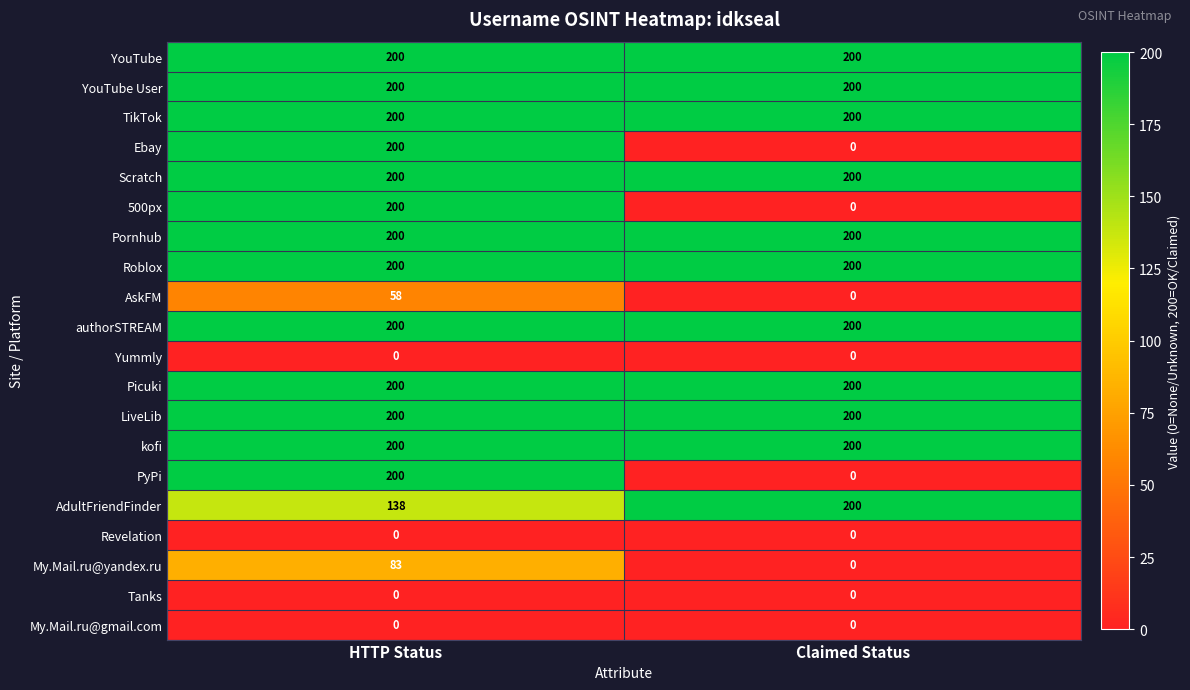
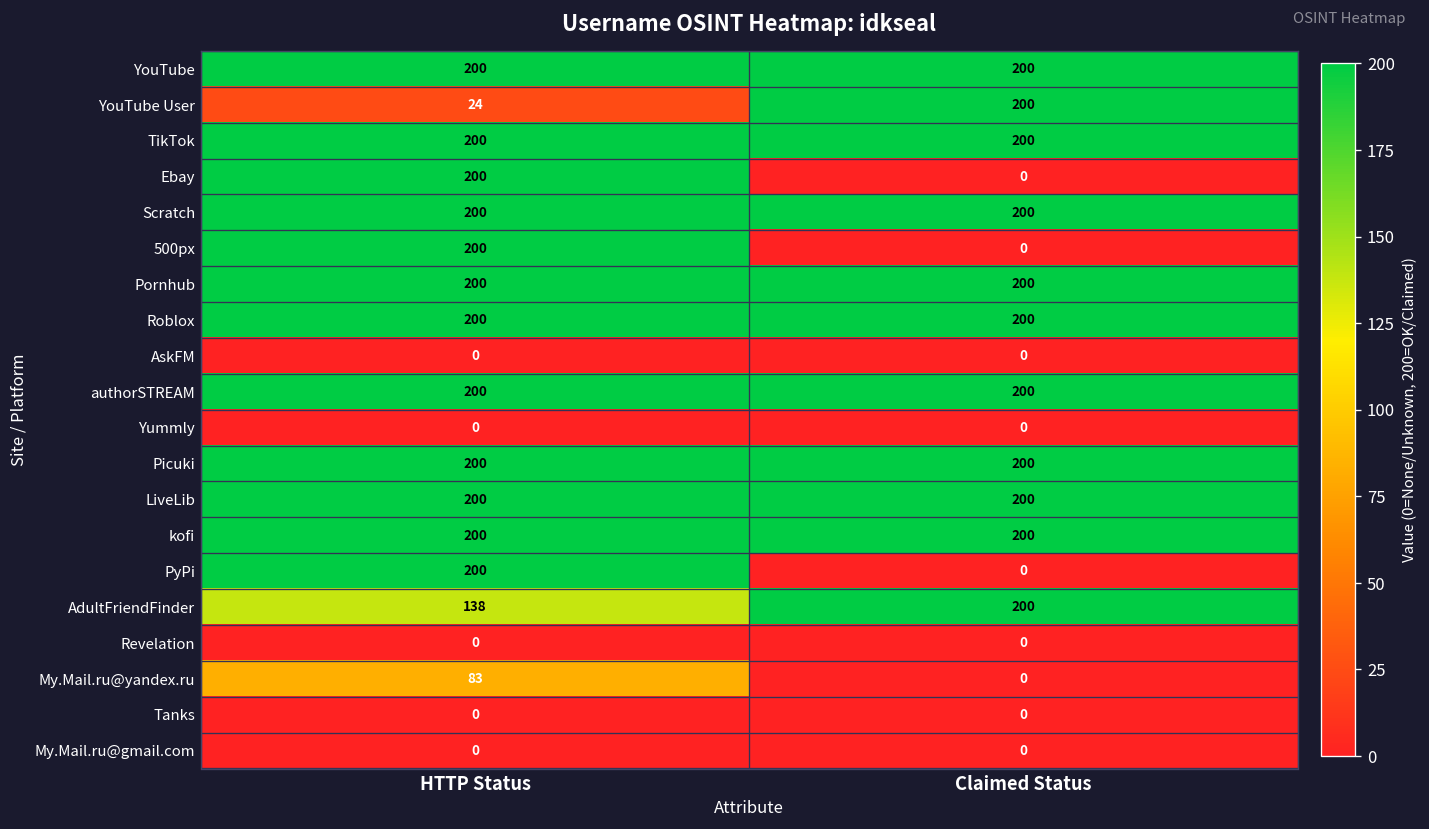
  {
    "YouTube": {
      "HTTP Status": 200,
      "Claimed Status": 200
    },
    "YouTube User": {
-     "HTTP Status": 200,
+     "HTTP Status": 24,
      "Claimed Status": 200
    },
    "TikTok": {
      "HTTP Status": 200,
      "Claimed Status": 200
    },
    "Ebay": {
      "HTTP Status": 200,
      "Claimed Status": 0
    },
    "Scratch": {
      "HTTP Status": 200,
      "Claimed Status": 200
    },
    "500px": {
      "HTTP Status": 200,
      "Claimed Status": 0
    },
    "Pornhub": {
      "HTTP Status": 200,
      "Claimed Status": 200
    },
    "Roblox": {
      "HTTP Status": 200,
      "Claimed Status": 200
    },
    "AskFM": {
-     "HTTP Status": 58,
+     "HTTP Status": 0,
      "Claimed Status": 0
    },
    "authorSTREAM": {
      "HTTP Status": 200,
      "Claimed Status": 200
    },
    "Yummly": {
      "HTTP Status": 0,
      "Claimed Status": 0
    },
    "Picuki": {
      "HTTP Status": 200,
      "Claimed Status": 200
    },
    "LiveLib": {
      "HTTP Status": 200,
      "Claimed Status": 200
    },
    "kofi": {
      "HTTP Status": 200,
      "Claimed Status": 200
    },
    "PyPi": {
      "HTTP Status": 200,
      "Claimed Status": 0
    },
    "AdultFriendFinder": {
      "HTTP Status": 138,
      "Claimed Status": 200
    },
    "Revelation": {
      "HTTP Status": 0,
      "Claimed Status": 0
    },
    "My.Mail.ru@yandex.ru": {
      "HTTP Status": 83,
      "Claimed Status": 0
    },
    "Tanks": {
      "HTTP Status": 0,
      "Claimed Status": 0
    },
    "My.Mail.ru@gmail.com": {
      "HTTP Status": 0,
      "Claimed Status": 0
    }
  }
